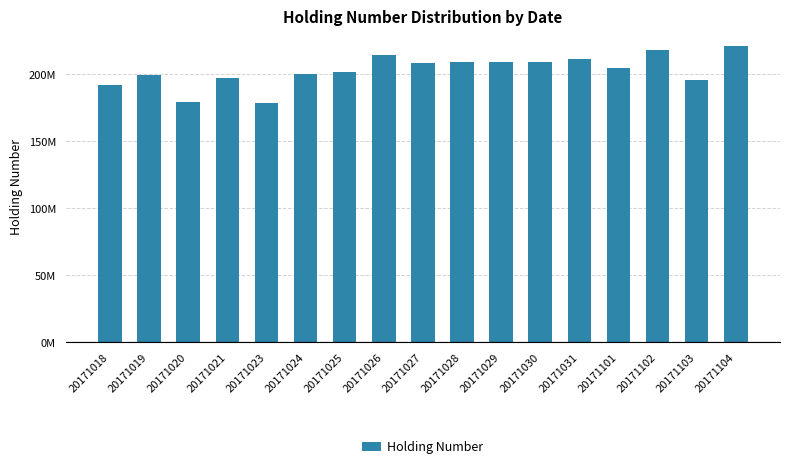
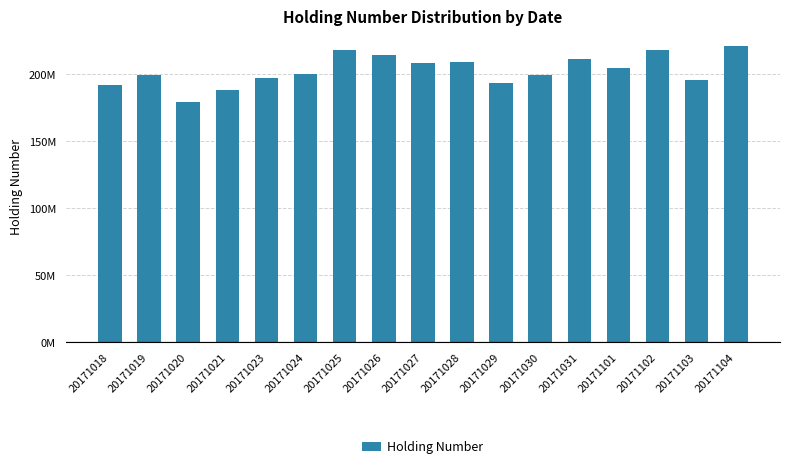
  {
    "20171018": 192000000,
    "20171019": 200000000,
    "20171020": 179000000,
-   "20171021": 198000000,
-   "20171023": 178000000,
+   "20171021": 188000000,
+   "20171023": 198000000,
    "20171024": 200000000,
-   "20171025": 202000000,
+   "20171025": 218000000,
    "20171026": 215000000,
    "20171027": 208000000,
    "20171028": 210000000,
-   "20171029": 210000000,
-   "20171030": 210000000,
+   "20171029": 194000000,
+   "20171030": 200000000,
    "20171031": 212000000,
    "20171101": 205000000,
    "20171102": 218000000,
    "20171103": 196000000,
    "20171104": 221000000
  }
